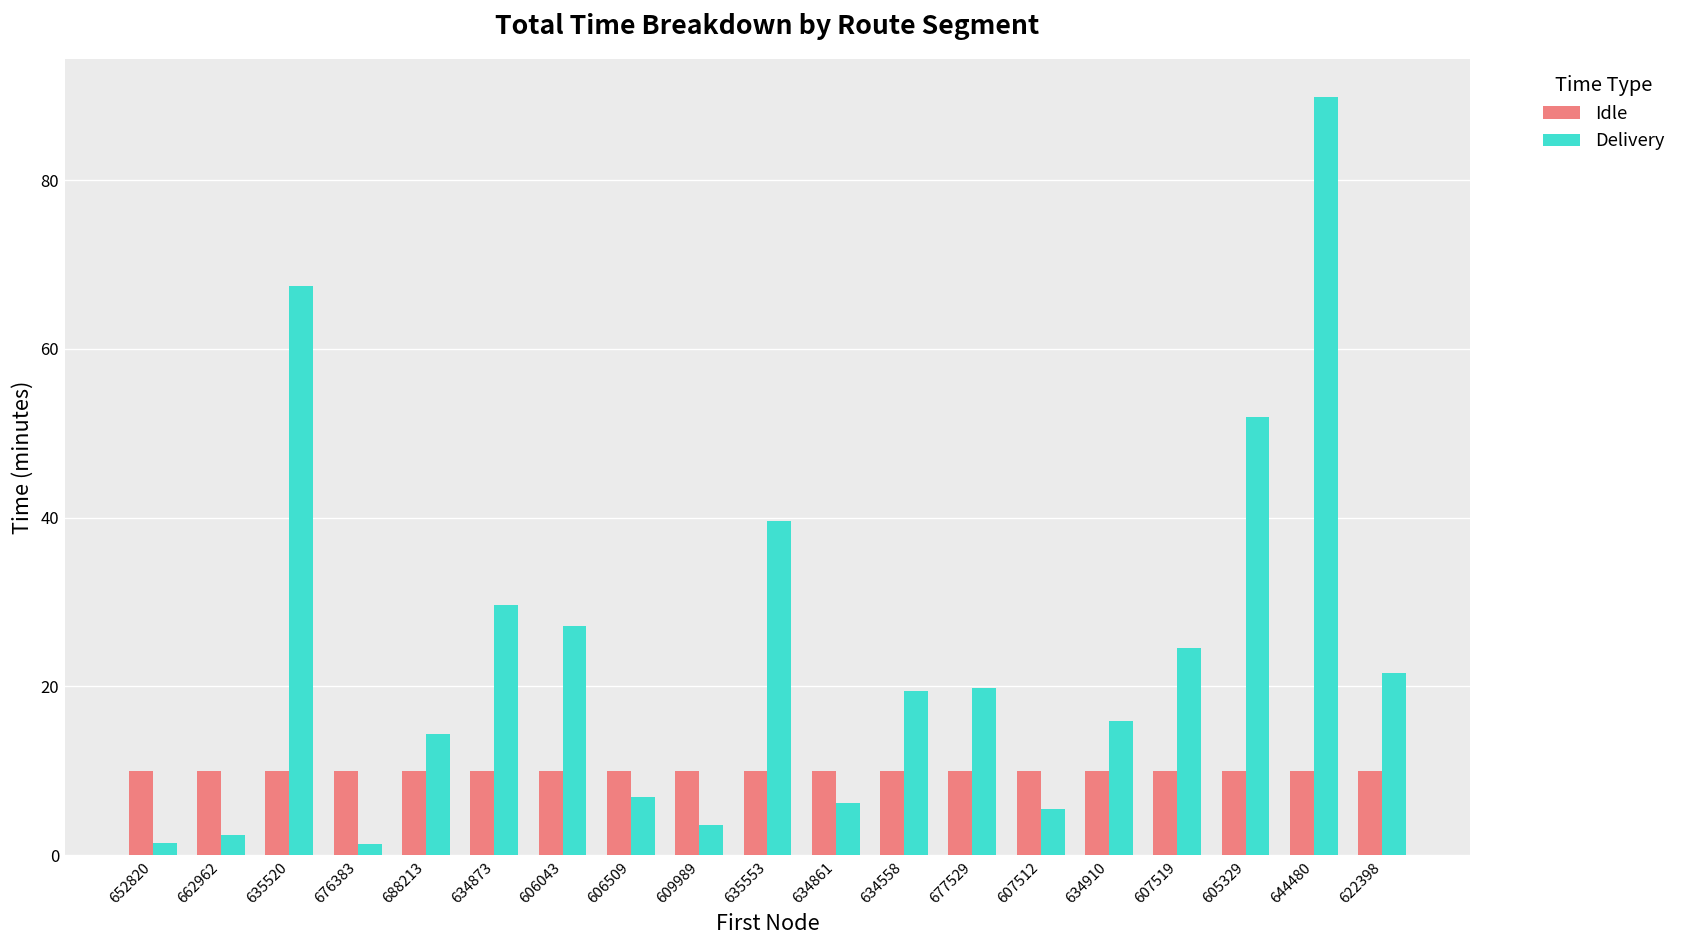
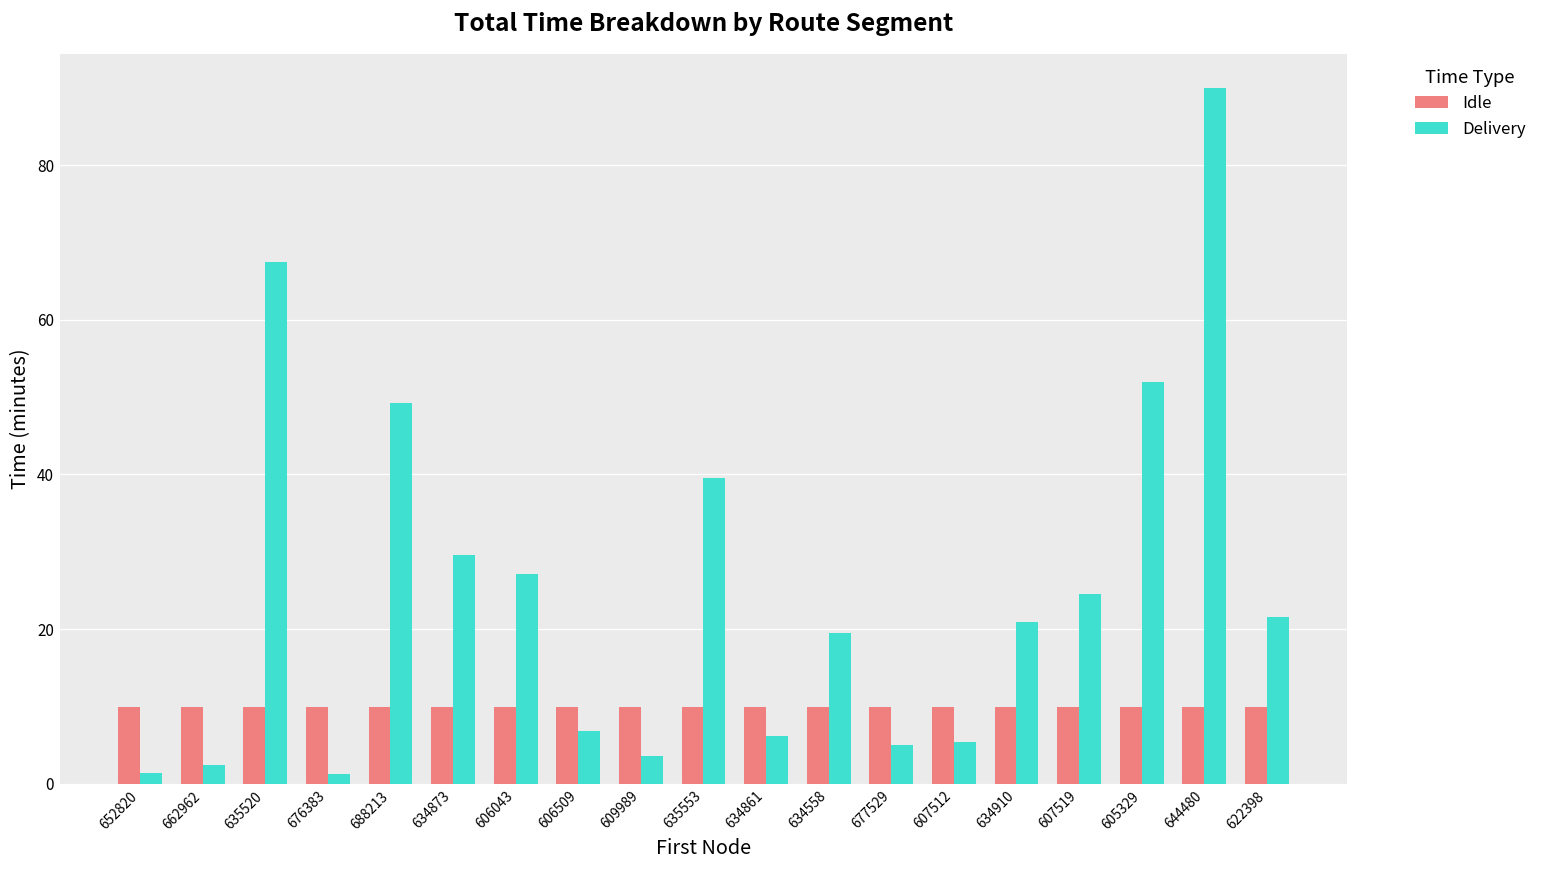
  {
    "Idle": {
      "652820": 10,
      "662962": 10,
      "635520": 10,
      "676383": 10,
      "688213": 10,
      "634873": 10,
      "606043": 10,
      "606509": 10,
      "609989": 10,
      "635553": 10,
      "634861": 10,
      "634558": 10,
      "677529": 10,
      "607512": 10,
      "634910": 10,
      "607519": 10,
      "605329": 10,
      "644480": 10,
      "622398": 10
    },
    "Delivery": {
      "652820": 1,
      "662962": 2,
      "635520": 67,
      "676383": 1,
-     "688213": 14,
+     "688213": 49,
      "634873": 30,
      "606043": 27,
      "606509": 7,
      "609989": 4,
      "635553": 40,
      "634861": 6,
      "634558": 19,
-     "677529": 20,
+     "677529": 5,
      "607512": 5,
-     "634910": 16,
+     "634910": 21,
      "607519": 25,
      "605329": 52,
      "644480": 90,
      "622398": 22
    }
  }
